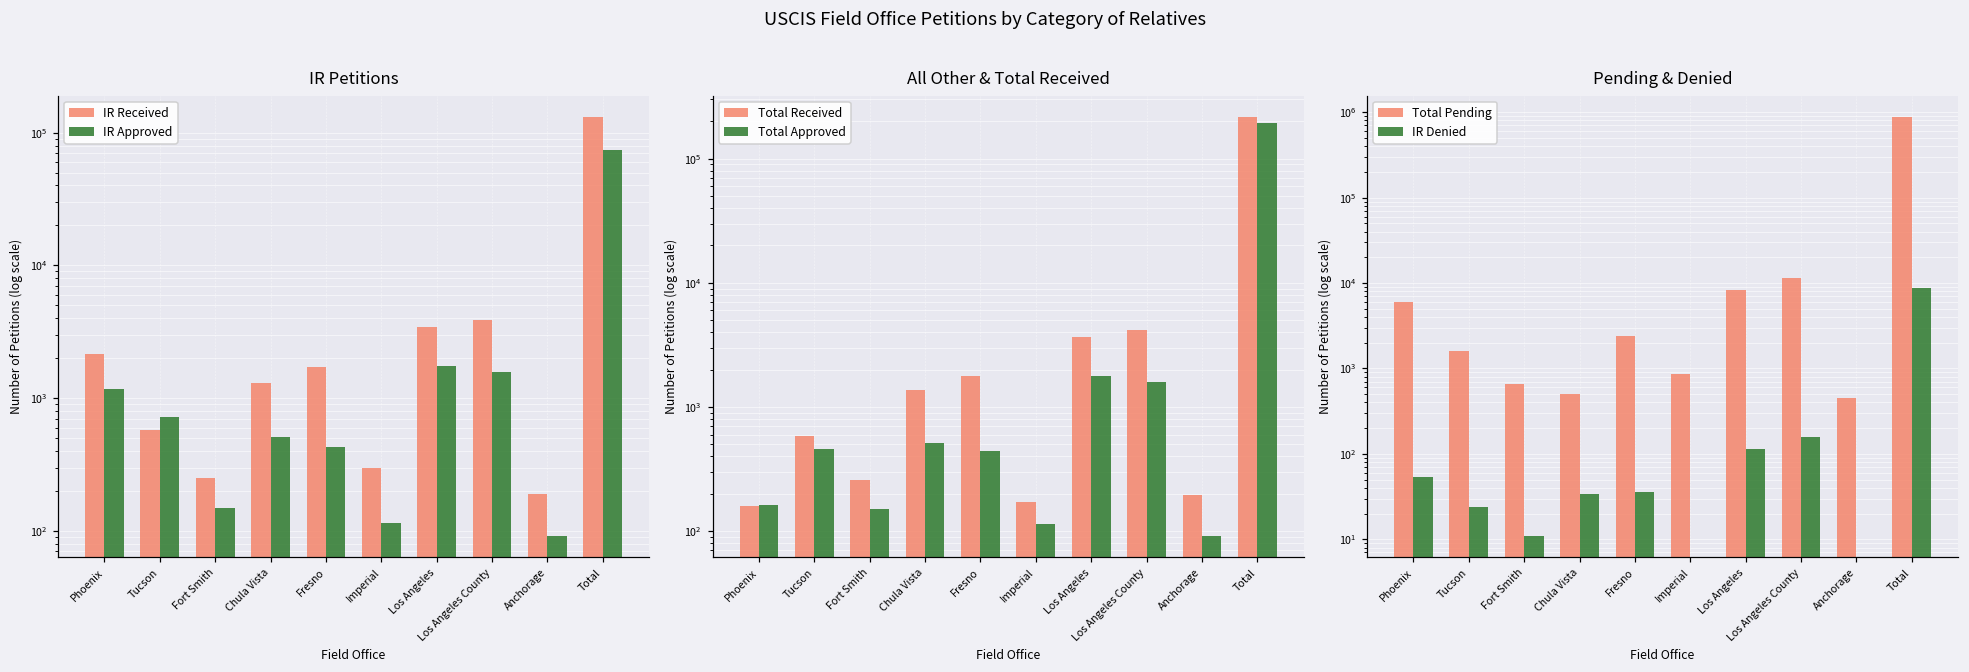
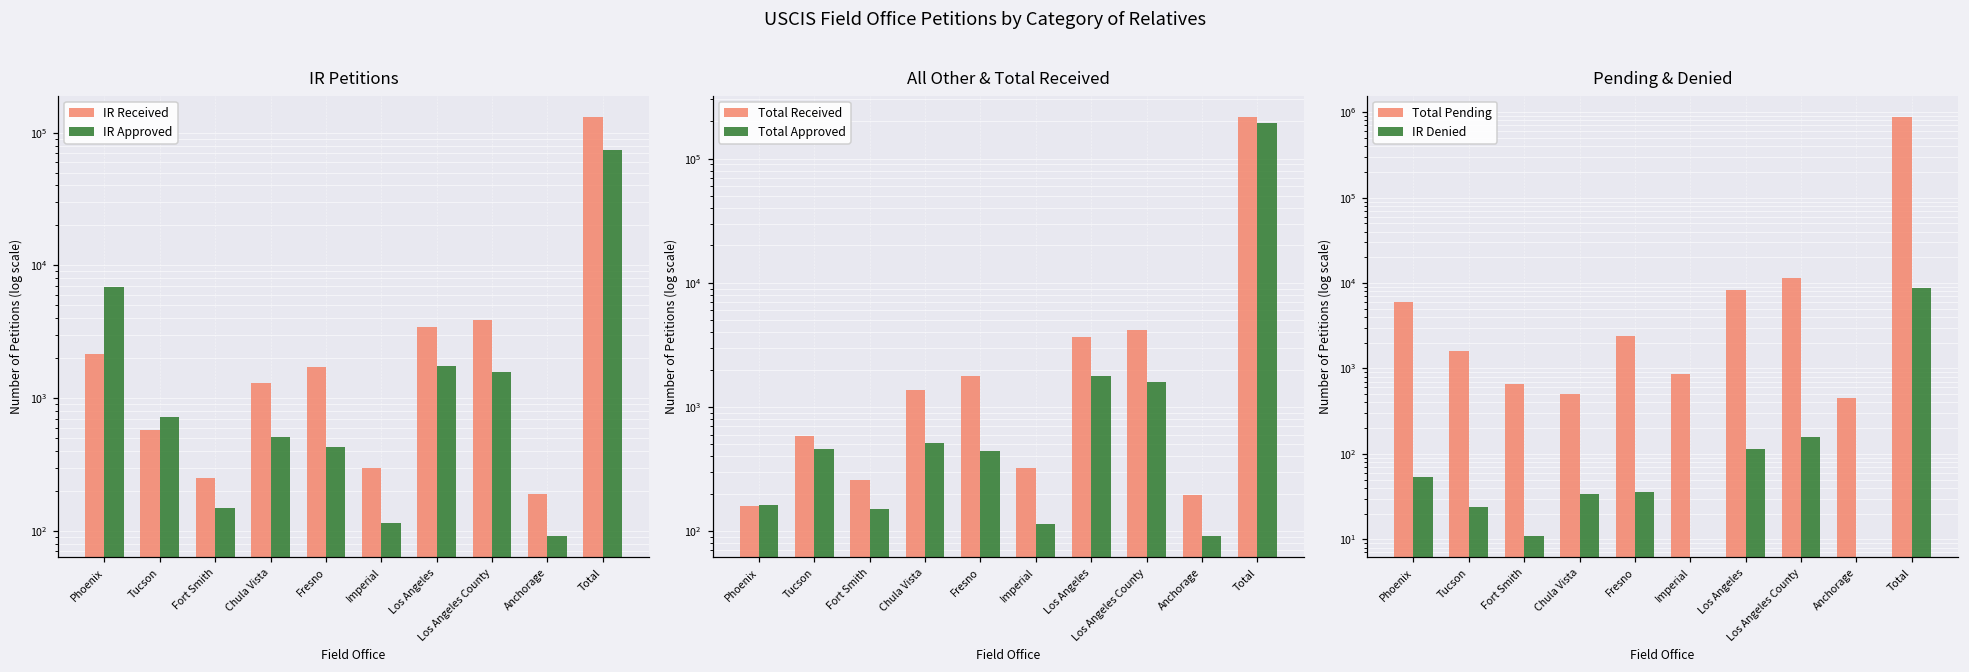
  {
    "IR Petitions": {
      "IR Received": {
        "Phoenix": 2100,
        "Tucson": 600,
        "Fort Smith": 250,
        "Chula Vista": 1300,
        "Fresno": 1700,
        "Imperial": 300,
        "Los Angeles": 3500,
        "Los Angeles County": 3900,
        "Anchorage": 190,
        "Total": 130000
      },
      "IR Approved": {
-       "Phoenix": 1200,
+       "Phoenix": 7000,
        "Tucson": 700,
        "Fort Smith": 150,
        "Chula Vista": 510,
        "Fresno": 430,
        "Imperial": 110,
        "Los Angeles": 1700,
        "Los Angeles County": 1600,
        "Anchorage": 90,
        "Total": 70000
      }
    },
    "All Other & Total Received": {
      "Total Received": {
        "Phoenix": 160,
        "Tucson": 600,
        "Fort Smith": 260,
        "Chula Vista": 1400,
        "Fresno": 1800,
-       "Imperial": 170,
+       "Imperial": 330,
        "Los Angeles": 3600,
        "Los Angeles County": 4200,
        "Anchorage": 190,
        "Total": 220000
      },
      "Total Approved": {
        "Phoenix": 160,
        "Tucson": 460,
        "Fort Smith": 150,
        "Chula Vista": 500,
        "Fresno": 440,
        "Imperial": 110,
        "Los Angeles": 1800,
        "Los Angeles County": 1600,
        "Anchorage": 90,
        "Total": 190000
      }
    },
    "Pending & Denied": {
      "Total Pending": {
        "Phoenix": 6000,
        "Tucson": 1600,
        "Fort Smith": 700,
        "Chula Vista": 500,
        "Fresno": 2400,
        "Imperial": 900,
        "Los Angeles": 8000,
        "Los Angeles County": 11000,
        "Anchorage": 400,
        "Total": 900000
      },
      "IR Denied": {
        "Phoenix": 50,
        "Tucson": 24,
        "Fort Smith": 11,
        "Chula Vista": 30,
        "Fresno": 40,
        "Los Angeles": 110,
        "Los Angeles County": 160,
        "Total": 9000
      }
    }
  }
